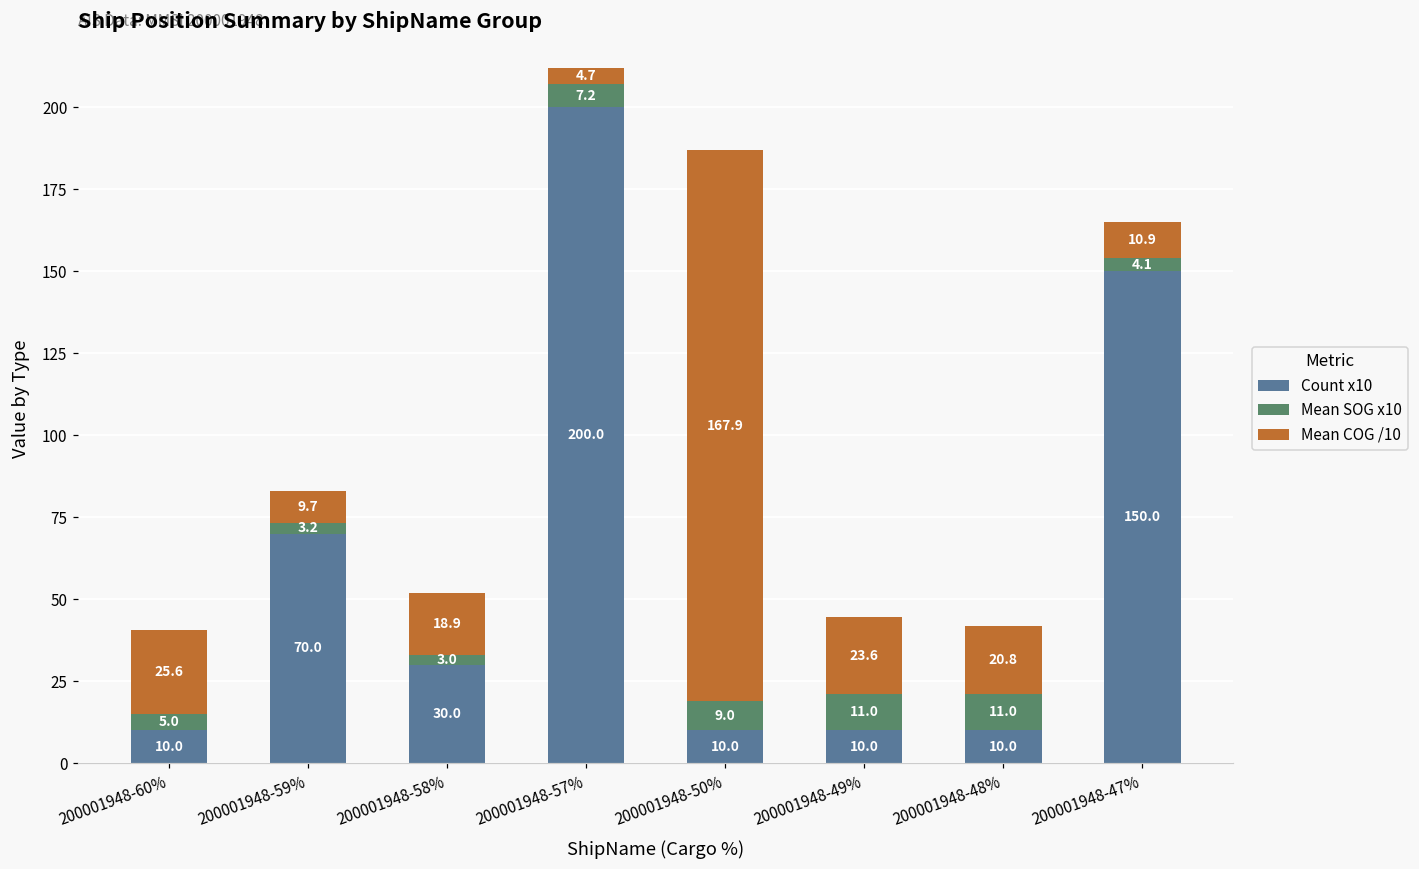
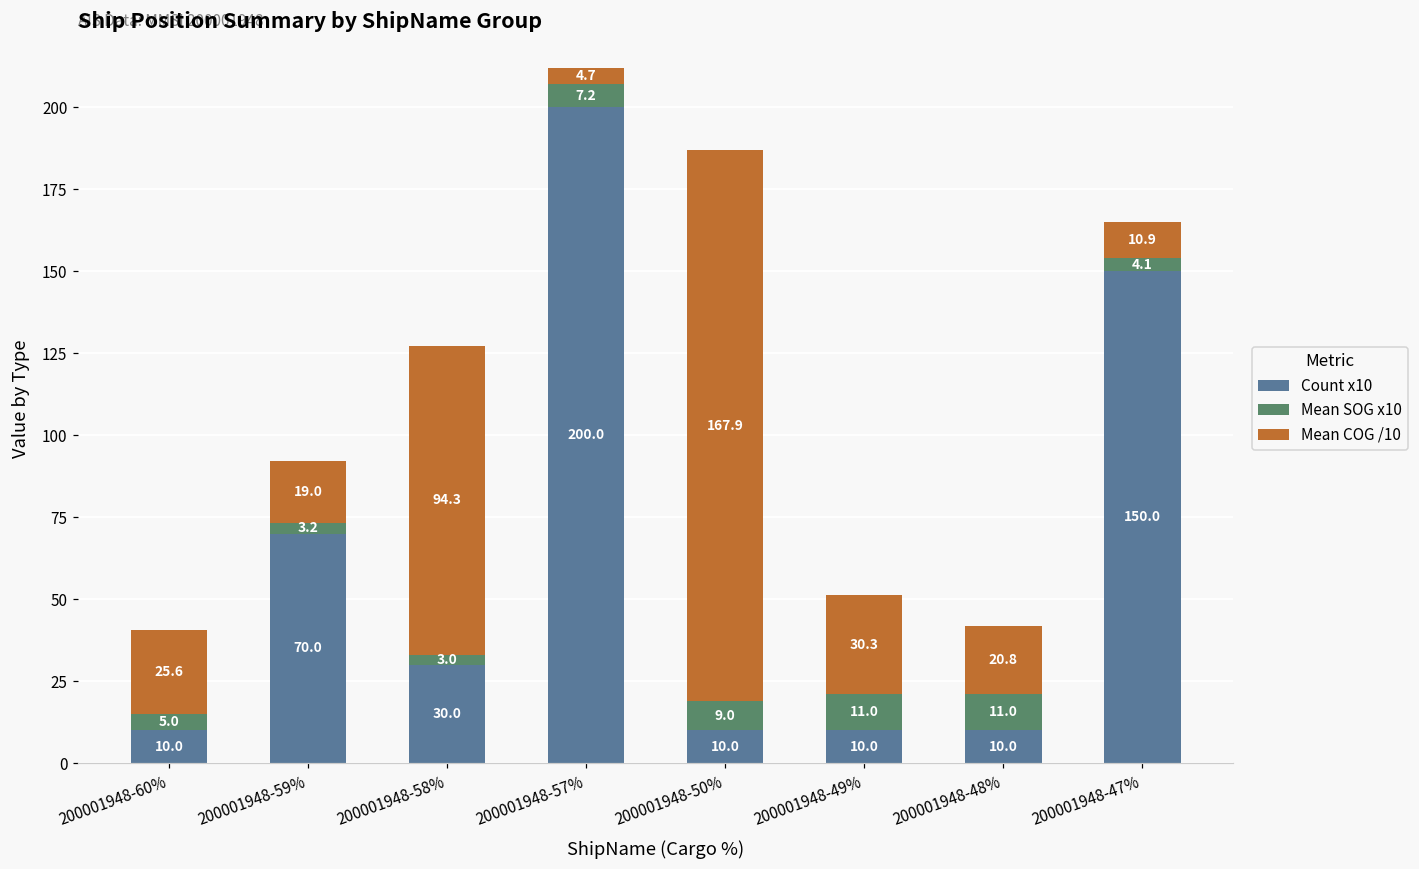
  {
    "Mean COG /10": {
      "200001948-60%": 25.6,
-     "200001948-59%": 9.7,
-     "200001948-58%": 18.9,
+     "200001948-59%": 19.0,
+     "200001948-58%": 94.3,
      "200001948-57%": 4.7,
      "200001948-50%": 167.9,
-     "200001948-49%": 23.6,
+     "200001948-49%": 30.3,
      "200001948-48%": 20.8,
      "200001948-47%": 10.9
    }
  }
